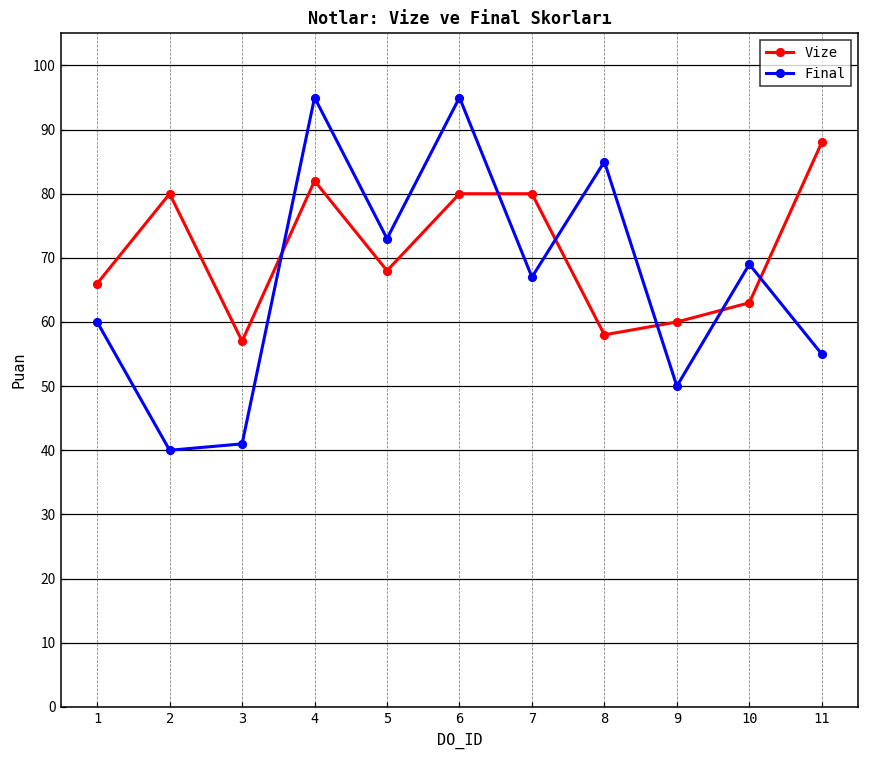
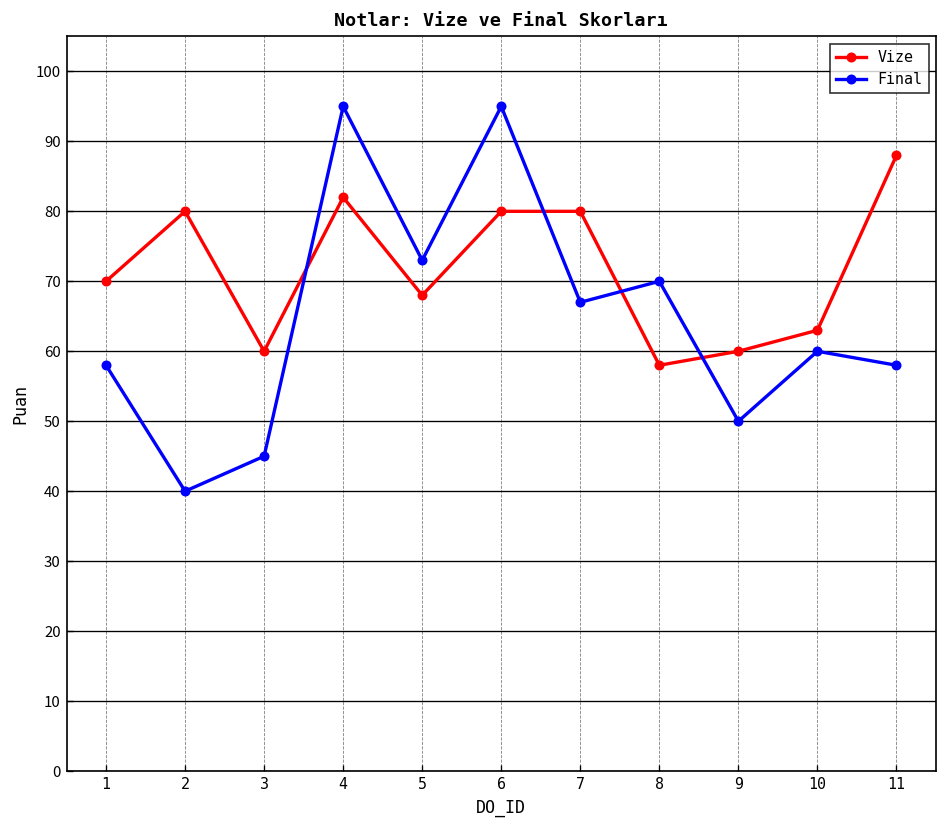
  {
    "Vize": {
-     "1": 66,
+     "1": 70,
      "2": 80,
-     "3": 57,
+     "3": 60,
      "4": 82,
      "5": 68,
      "6": 80,
      "7": 80,
      "8": 58,
      "9": 60,
      "10": 63,
      "11": 88
    },
    "Final": {
-     "1": 60,
+     "1": 58,
      "2": 40,
-     "3": 41,
+     "3": 45,
      "4": 95,
      "5": 73,
      "6": 95,
      "7": 67,
-     "8": 85,
+     "8": 70,
      "9": 50,
-     "10": 69,
-     "11": 55
+     "10": 60,
+     "11": 58
    }
  }
